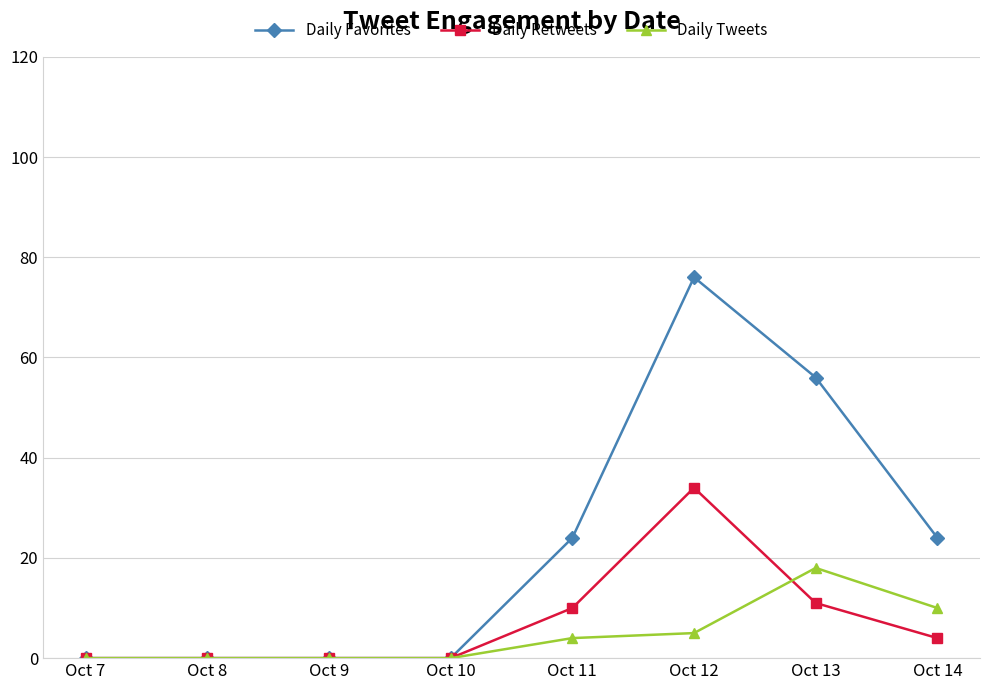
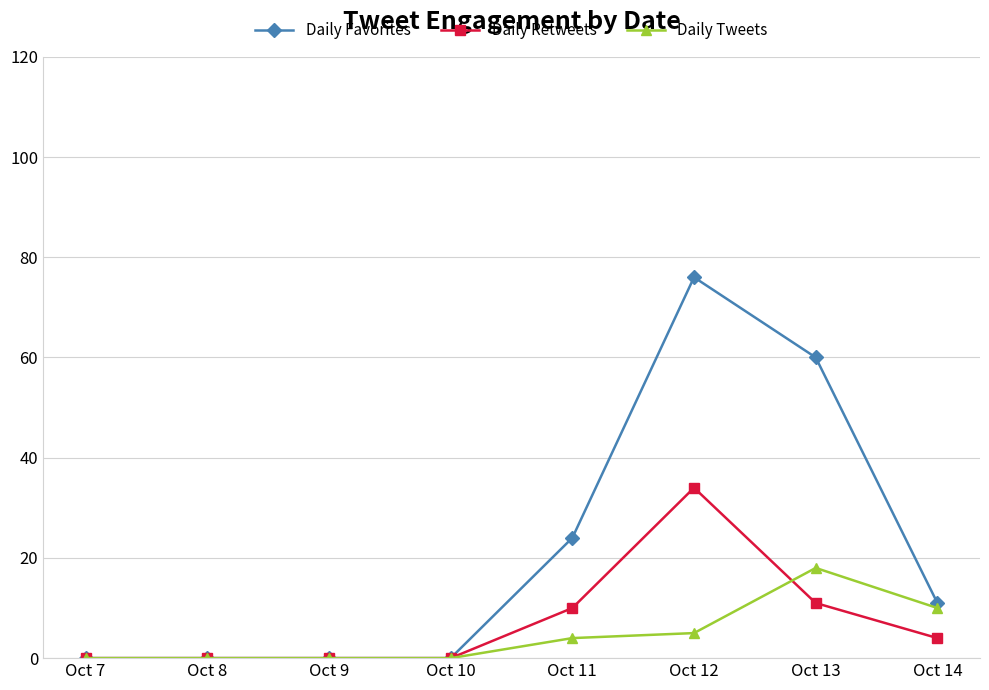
  {
    "Daily Favorites": {
      "Oct 11": 24,
      "Oct 12": 76,
-     "Oct 13": 56,
-     "Oct 14": 24
+     "Oct 13": 60,
+     "Oct 14": 11
    },
    "Daily Retweets": {
      "Oct 11": 10,
      "Oct 12": 34,
      "Oct 13": 11,
      "Oct 14": 4
    },
    "Daily Tweets": {
      "Oct 11": 4,
      "Oct 12": 5,
      "Oct 13": 18,
      "Oct 14": 10
    }
  }
